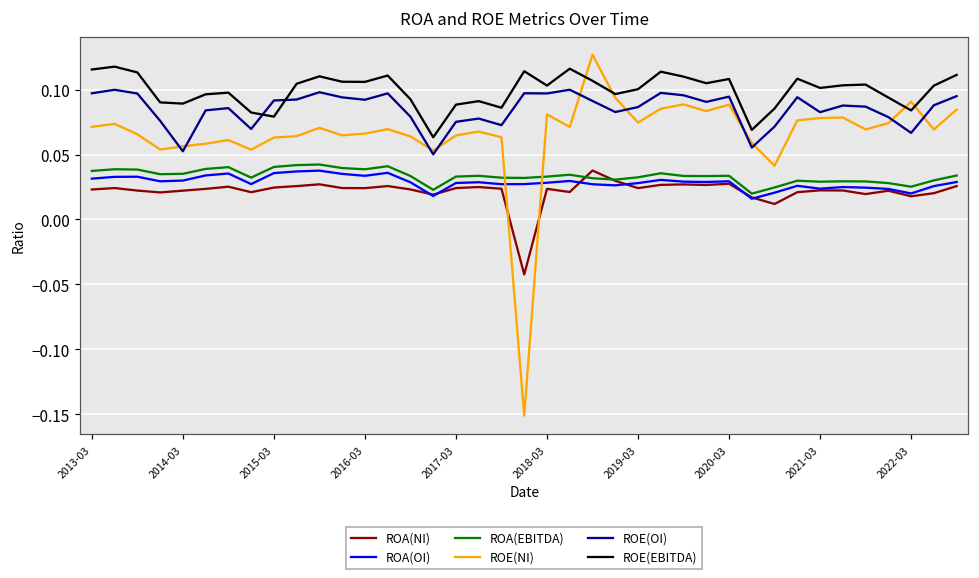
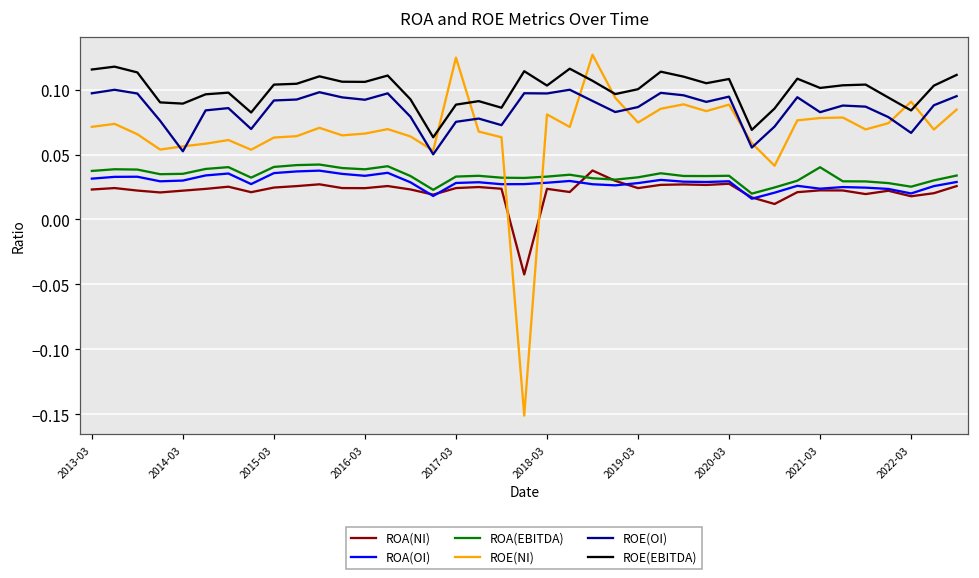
  {
    "ROA(NI)": {
      "2013-03": 0.023,
      "2014-03": 0.022,
      "2015-03": 0.025,
      "2016-03": 0.024,
      "2017-03": 0.024,
      "2018-03": 0.024,
      "2019-03": 0.024,
      "2022-03": 0.018
    },
    "ROA(OI)": {
      "2013-03": 0.031,
      "2014-03": 0.030,
      "2015-03": 0.036,
      "2016-03": 0.034,
      "2017-03": 0.028,
      "2018-03": 0.028,
      "2019-03": 0.028,
      "2022-03": 0.020
    },
    "ROA(EBITDA)": {
      "2013-03": 0.037,
      "2014-03": 0.035,
      "2015-03": 0.041,
      "2016-03": 0.039,
      "2017-03": 0.033,
      "2018-03": 0.033,
      "2019-03": 0.032,
      "2020-03": 0.034,
-     "2021-03": 0.029,
+     "2021-03": 0.040,
      "2022-03": 0.025
    },
    "ROE(NI)": {
      "2013-03": 0.071,
      "2014-03": 0.056,
      "2015-03": 0.063,
      "2016-03": 0.066,
-     "2017-03": 0.065,
+     "2017-03": 0.125,
      "2018-03": 0.081,
      "2019-03": 0.075,
      "2020-03": 0.088,
      "2021-03": 0.078,
      "2022-03": 0.091
    },
    "ROE(OI)": {
      "2013-03": 0.097,
      "2014-03": 0.053,
      "2015-03": 0.092,
      "2016-03": 0.092,
      "2017-03": 0.075,
      "2018-03": 0.097,
      "2019-03": 0.087,
      "2020-03": 0.095,
      "2021-03": 0.083,
      "2022-03": 0.067
    },
    "ROE(EBITDA)": {
      "2013-03": 0.116,
      "2014-03": 0.089,
-     "2015-03": 0.079,
+     "2015-03": 0.104,
      "2016-03": 0.106,
      "2017-03": 0.088,
      "2018-03": 0.103,
      "2019-03": 0.100,
      "2020-03": 0.108,
      "2021-03": 0.101,
      "2022-03": 0.084
    }
  }
